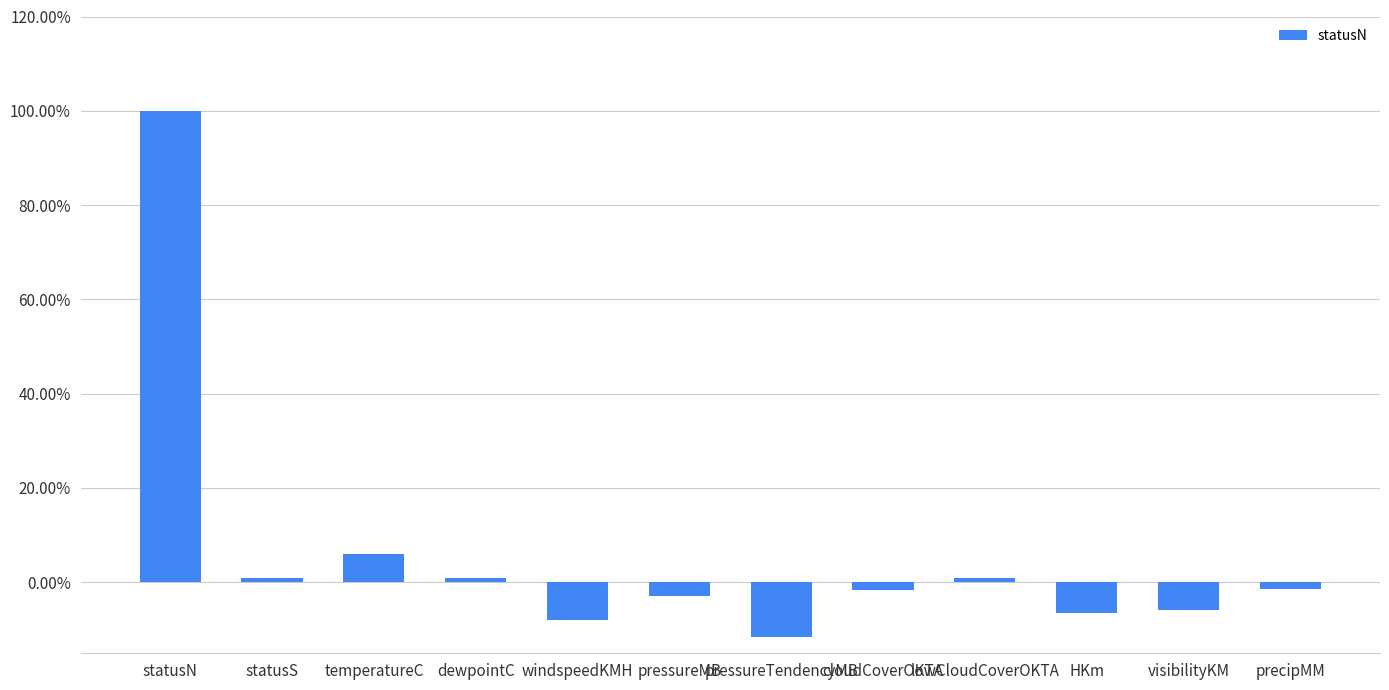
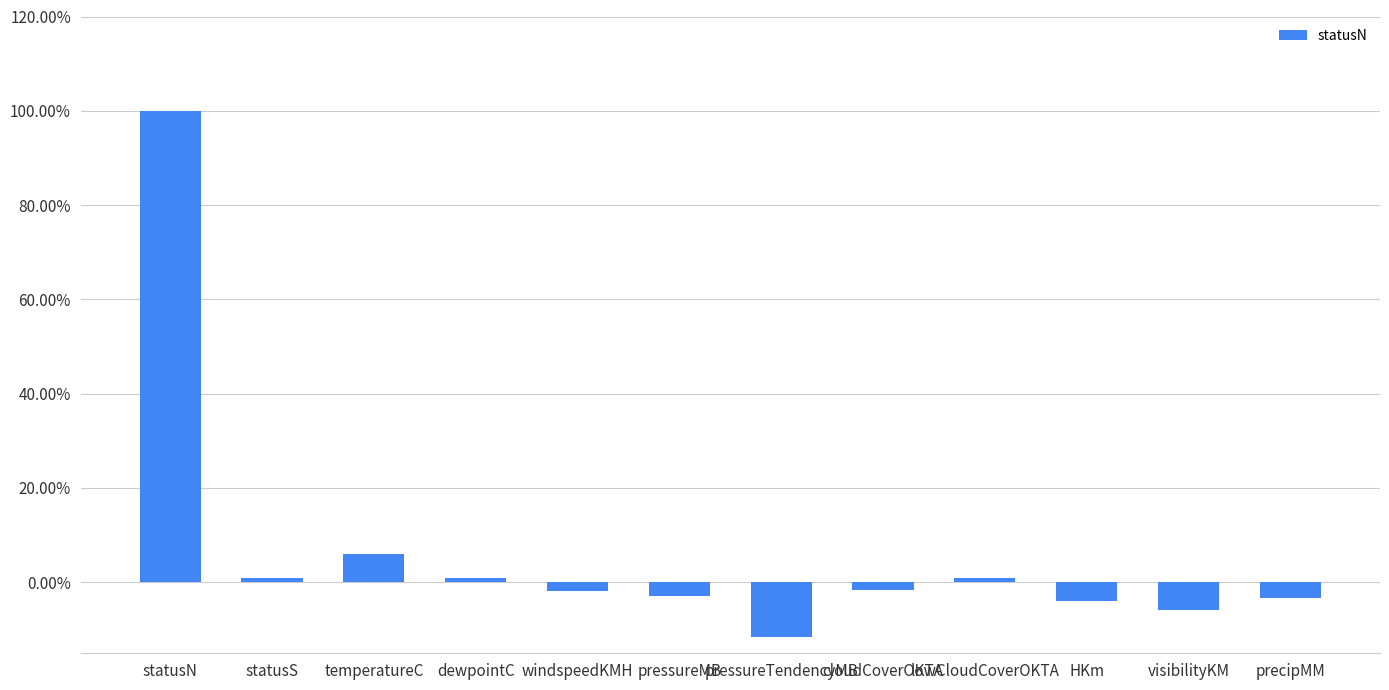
  {
    "statusN": "100%",
    "statusS": "1%",
    "temperatureC": "6%",
    "dewpointC": "1%",
-   "windspeedKMH": "-8%",
-   "HKm": "-7%",
+   "windspeedKMH": "-2%",
+   "HKm": "-4%",
    "visibilityKM": "-6%",
-   "precipMM": "-2%"
+   "precipMM": "-3%"
  }
